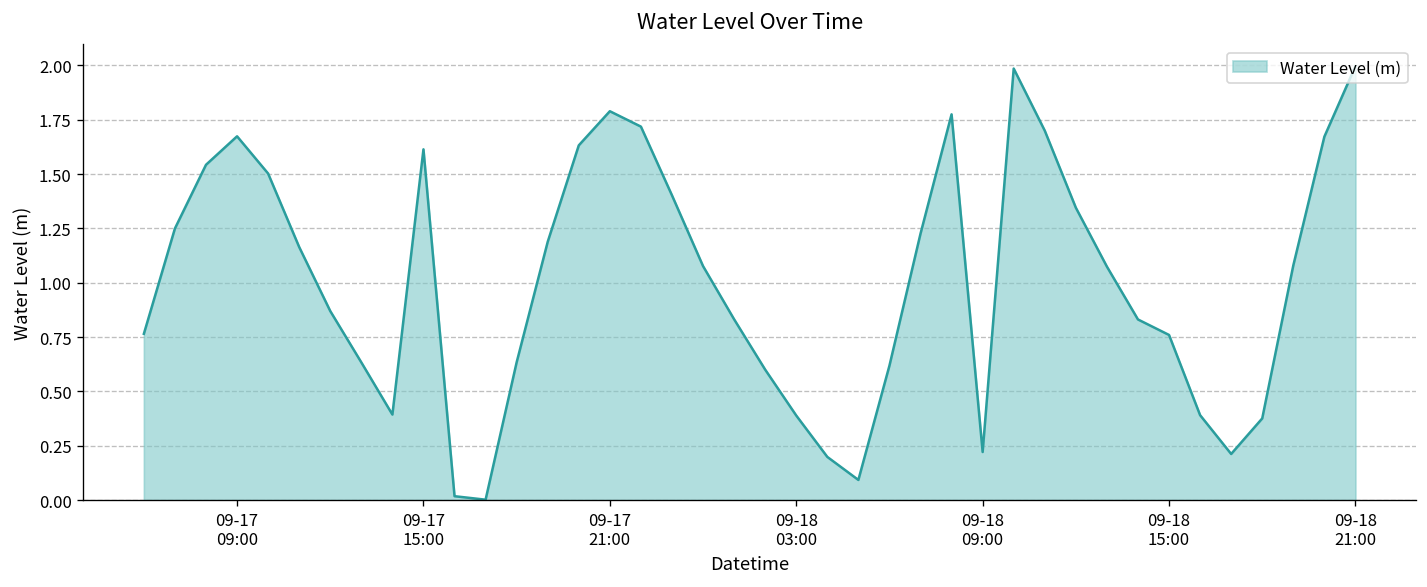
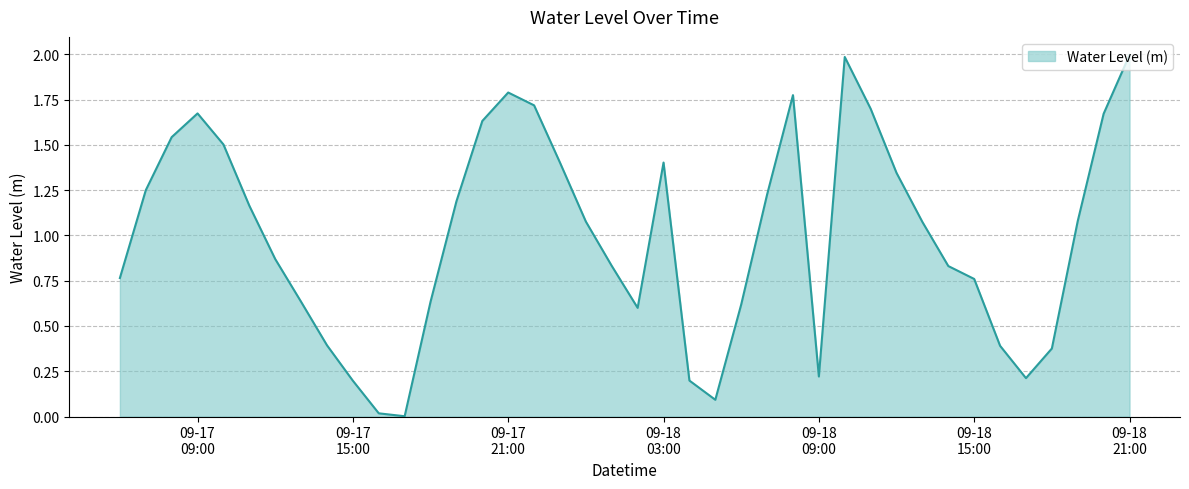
  {
    "09-17 09:00": 1.67,
-   "09-17 15:00": 1.61,
+   "09-17 15:00": 0.20,
    "09-17 21:00": 1.79,
-   "09-18 03:00": 0.39,
+   "09-18 03:00": 1.40,
    "09-18 09:00": 0.22,
    "09-18 15:00": 0.76
  }
